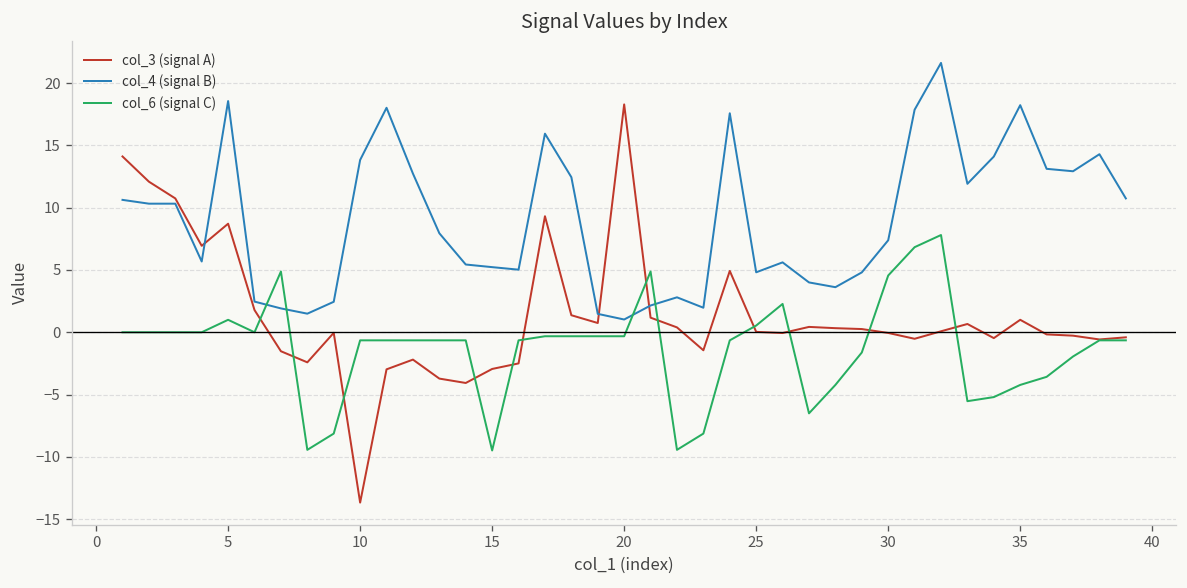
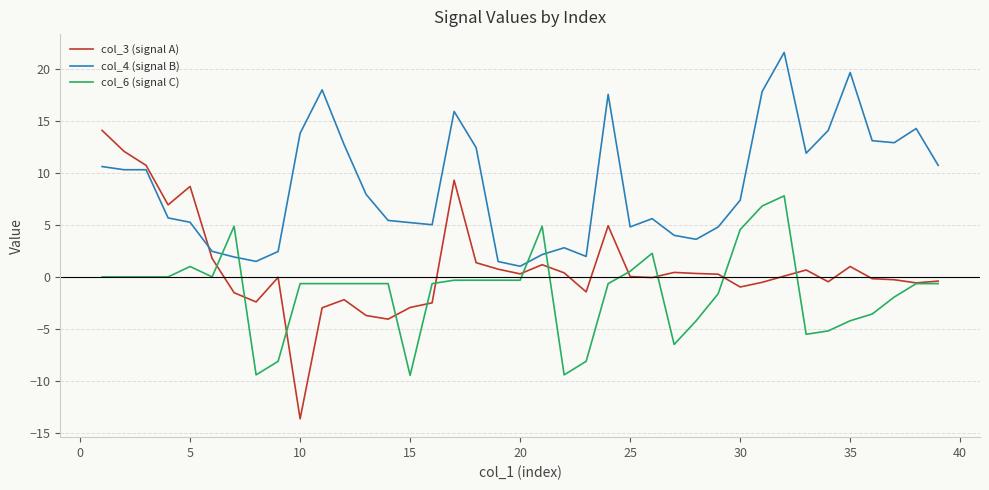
  {
    "col_3 (signal A)": {
      "5": 8.7,
      "10": -13.7,
      "15": -2.9,
-     "20": 18.3,
+     "20": 0.3,
      "25": 0.0,
-     "30": -0.1,
+     "30": -1.0,
      "35": 1.0
    },
    "col_4 (signal B)": {
-     "5": 18.6,
+     "5": 5.3,
      "10": 13.8,
      "15": 5.2,
      "20": 1.0,
      "25": 4.8,
      "30": 7.4,
-     "35": 18.2
+     "35": 19.7
    },
    "col_6 (signal C)": {
      "5": 1.0,
      "10": -0.6,
      "15": -9.5,
      "20": -0.3,
      "25": 0.5,
      "30": 4.6,
      "35": -4.2
    }
  }
